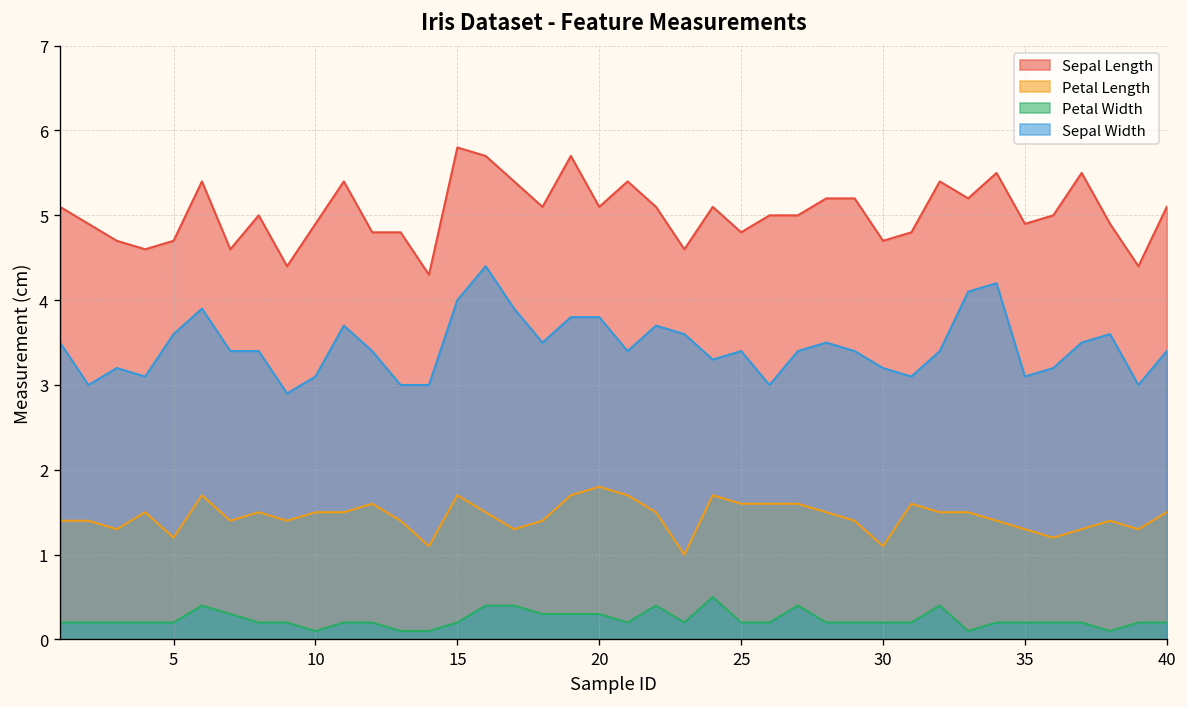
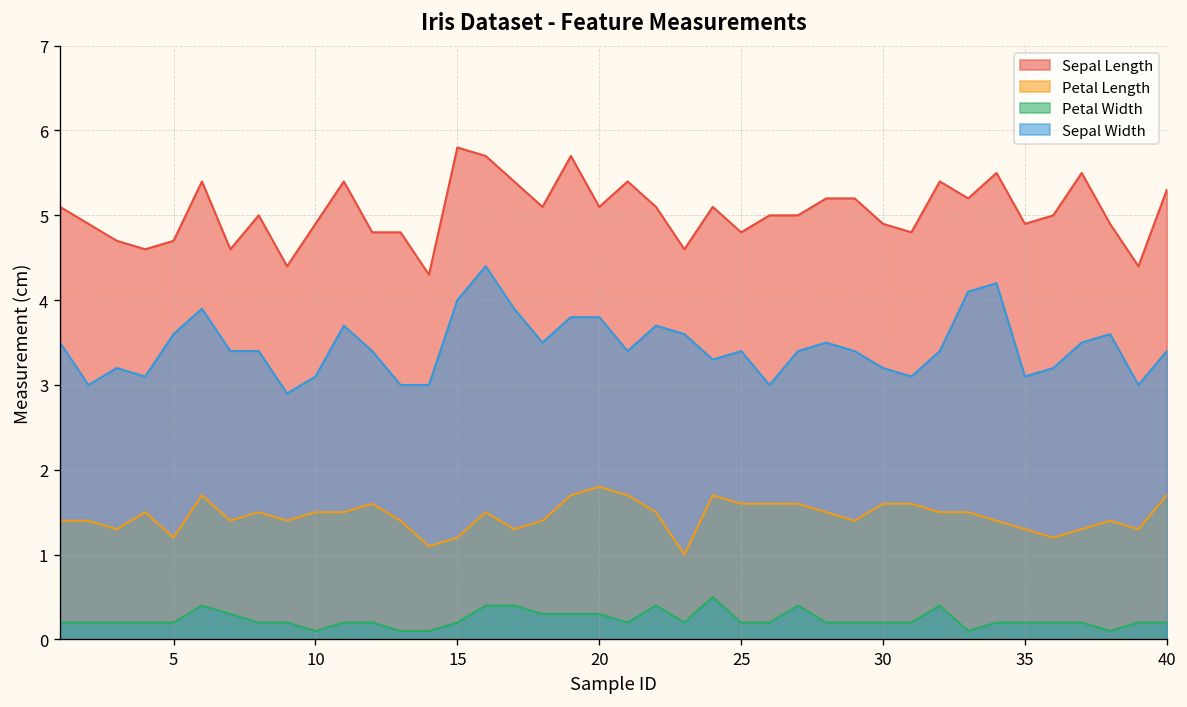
  {
    "Sepal Length": {
      "5": 4.7,
      "10": 4.9,
      "15": 5.8,
      "20": 5.1,
      "25": 4.8,
-     "30": 4.7,
+     "30": 4.9,
      "35": 4.9,
-     "40": 5.1
+     "40": 5.3
    },
    "Petal Length": {
      "5": 1.2,
      "10": 1.5,
-     "15": 1.7,
+     "15": 1.2,
      "20": 1.8,
      "25": 1.6,
-     "30": 1.1,
+     "30": 1.6,
      "35": 1.3,
-     "40": 1.5
+     "40": 1.7
    },
    "Petal Width": {
      "5": 0.2,
      "10": 0.1,
      "15": 0.2,
      "20": 0.3,
      "25": 0.2,
      "30": 0.2,
      "35": 0.2,
      "40": 0.2
    },
    "Sepal Width": {
      "5": 3.6,
      "10": 3.1,
      "15": 4.0,
      "20": 3.8,
      "25": 3.4,
      "30": 3.2,
      "35": 3.1,
      "40": 3.4
    }
  }
